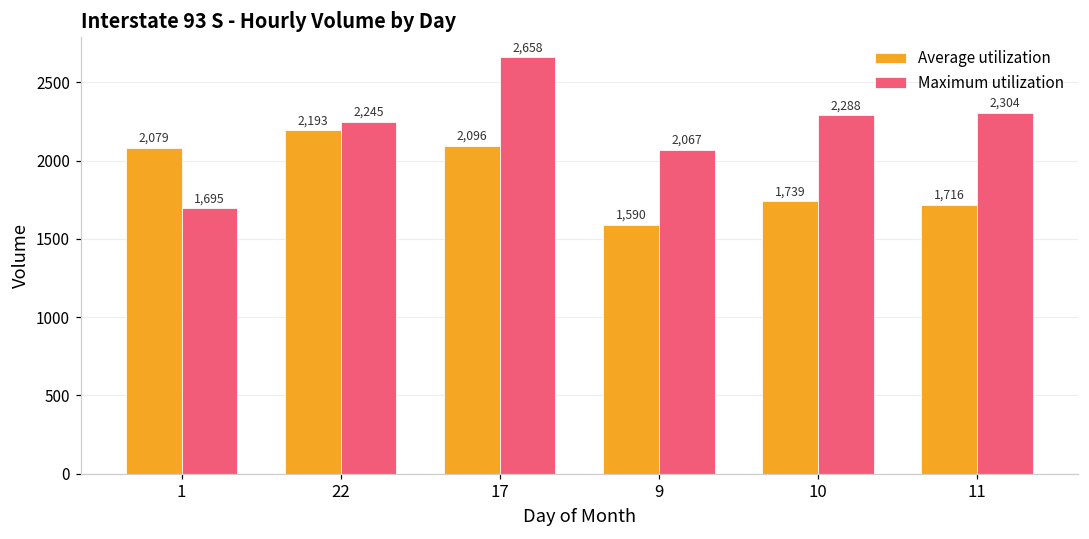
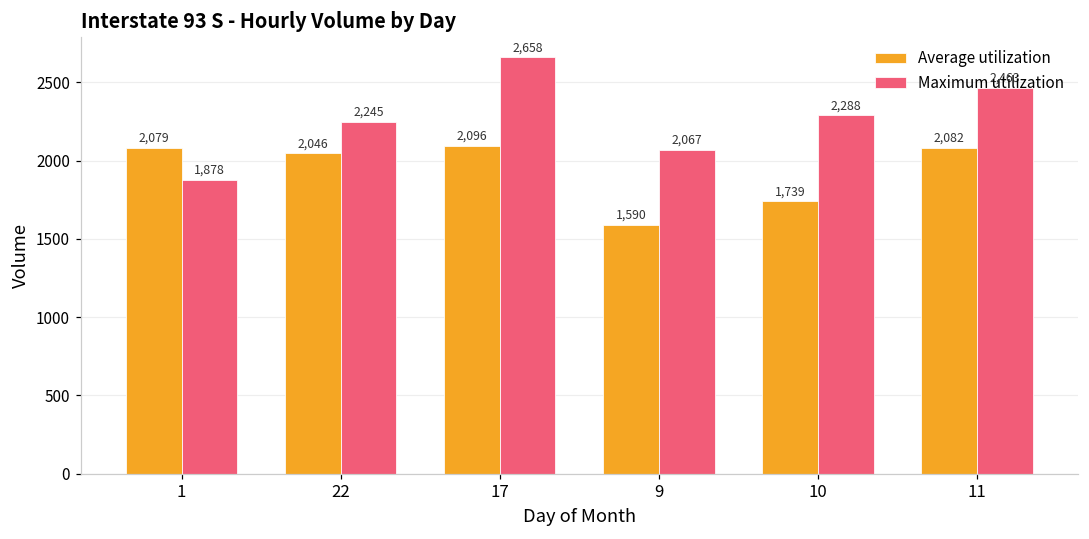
  {
    "Average utilization": {
      "1": "2,079",
-     "22": "2,193",
+     "22": "2,046",
      "17": "2,096",
      "9": "1,590",
      "10": "1,739",
-     "11": "1,716"
+     "11": "2,082"
    },
    "Maximum utilization": {
-     "1": "1,695",
+     "1": "1,878",
      "22": "2,245",
      "17": "2,658",
      "9": "2,067",
      "10": "2,288",
-     "11": "2,304"
+     "11": "2,463"
    }
  }
